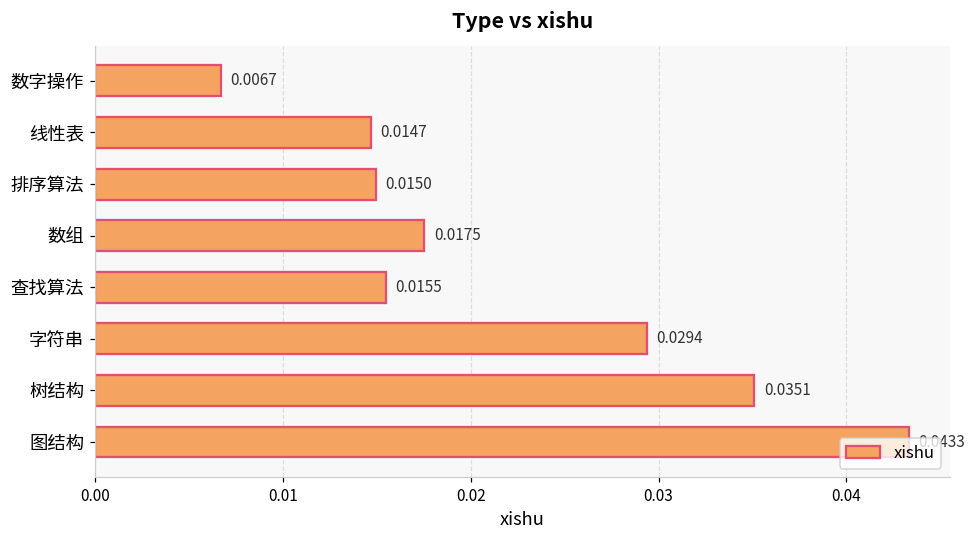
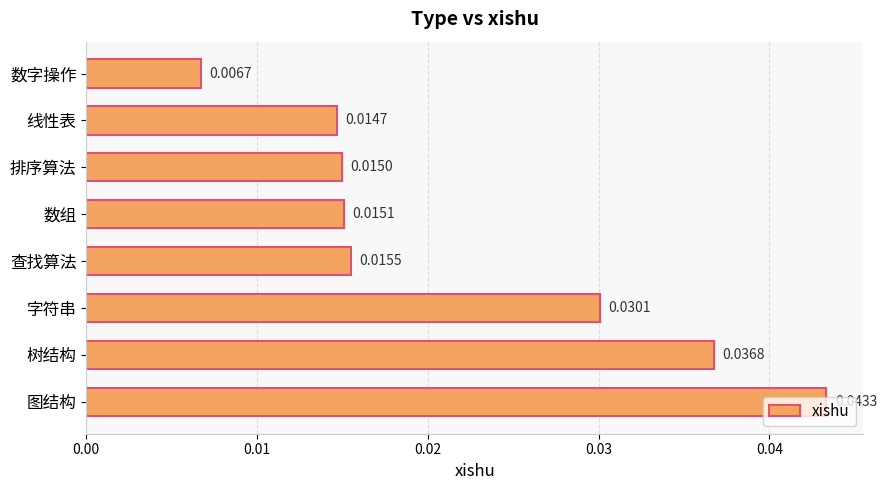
  {
    "数字操作": 0.0067,
    "线性表": 0.0147,
    "排序算法": 0.0150,
-   "数组": 0.0175,
+   "数组": 0.0151,
    "查找算法": 0.0155,
-   "字符串": 0.0294,
-   "树结构": 0.0351
+   "字符串": 0.0301,
+   "树结构": 0.0368
  }
